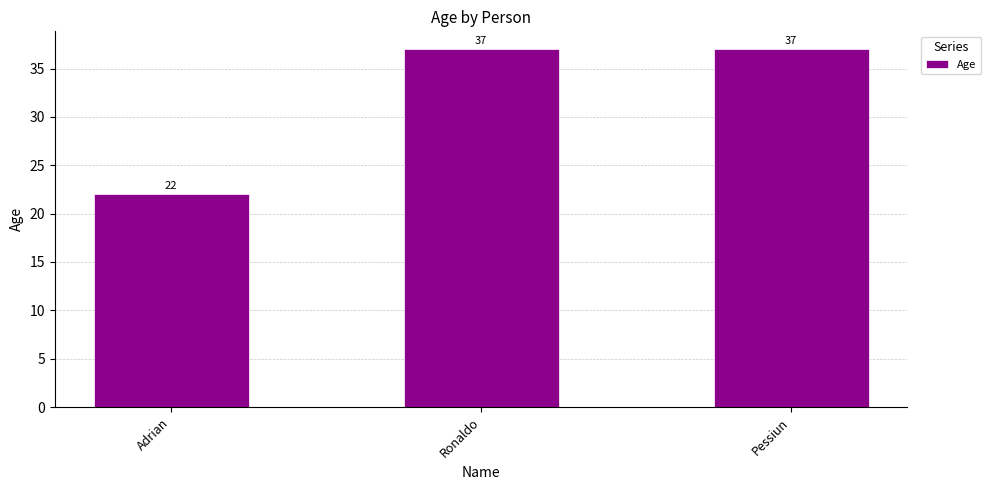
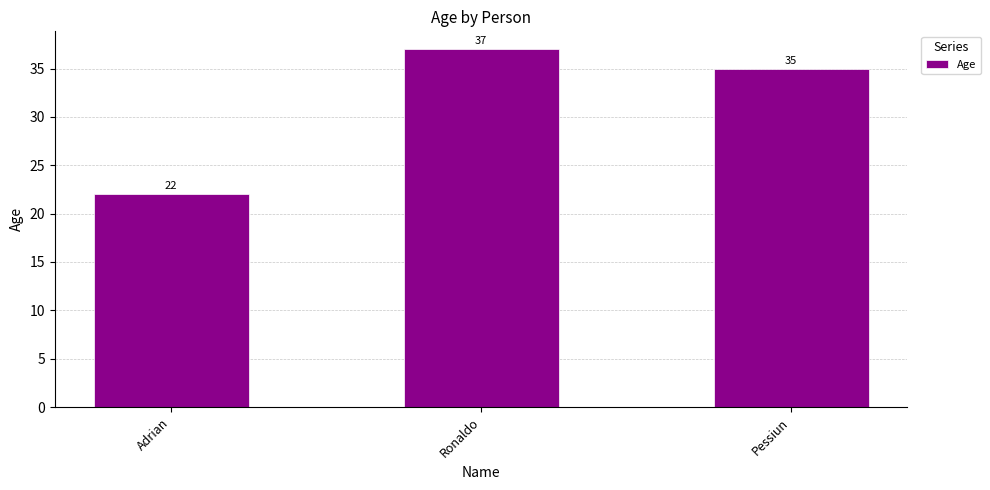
  {
    "Adrian": 22,
    "Ronaldo": 37,
-   "Pessiun": 37
+   "Pessiun": 35
  }
